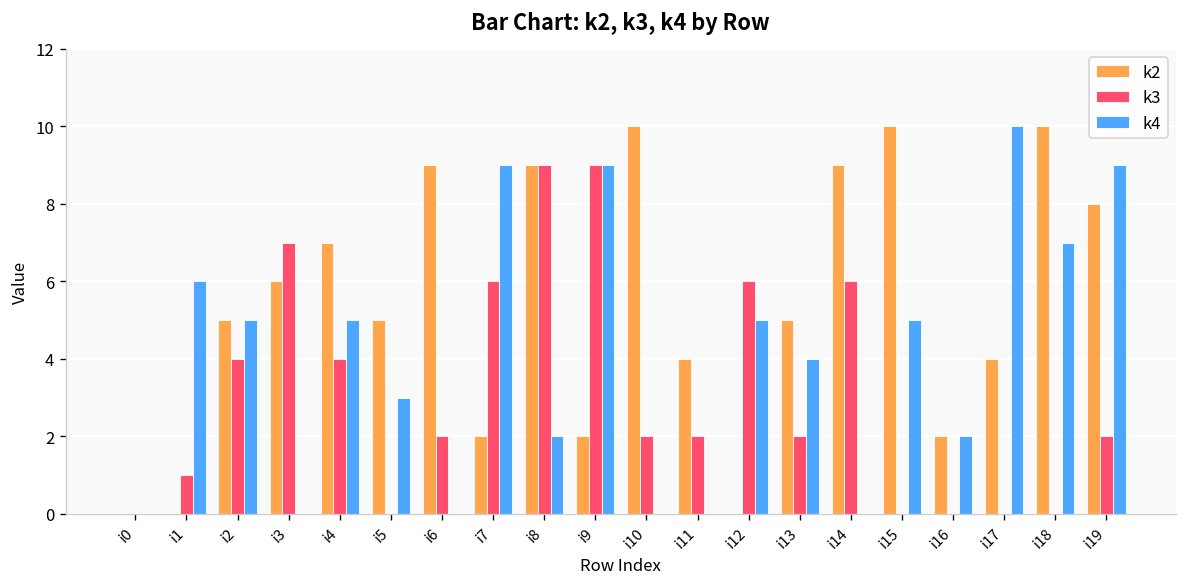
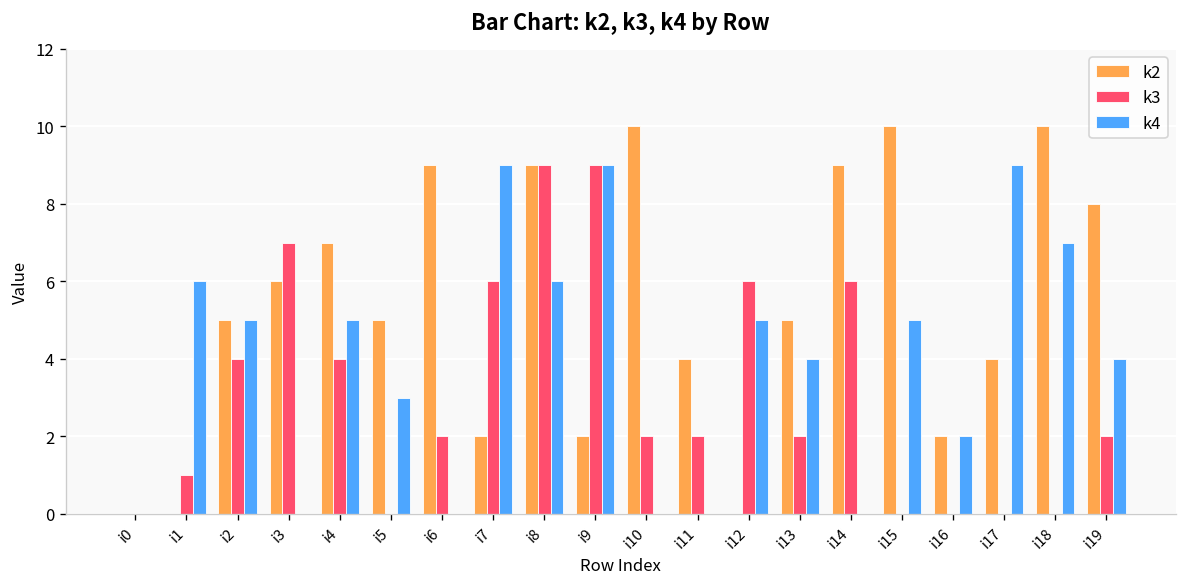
  {
    "k2": {
      "i0": 0,
      "i1": 0,
      "i2": 5,
      "i3": 6,
      "i4": 7,
      "i5": 5,
      "i6": 9,
      "i7": 2,
      "i8": 9,
      "i9": 2,
      "i10": 10,
      "i11": 4,
      "i12": 0,
      "i13": 5,
      "i14": 9,
      "i15": 10,
      "i16": 2,
      "i17": 4,
      "i18": 10,
      "i19": 8
    },
    "k3": {
      "i0": 0,
      "i1": 1,
      "i2": 4,
      "i3": 7,
      "i4": 4,
      "i5": 0,
      "i6": 2,
      "i7": 6,
      "i8": 9,
      "i9": 9,
      "i10": 2,
      "i11": 2,
      "i12": 6,
      "i13": 2,
      "i14": 6,
      "i15": 0,
      "i16": 0,
      "i17": 0,
      "i18": 0,
      "i19": 2
    },
    "k4": {
      "i0": 0,
      "i1": 6,
      "i2": 5,
      "i3": 0,
      "i4": 5,
      "i5": 3,
      "i6": 0,
      "i7": 9,
-     "i8": 2,
+     "i8": 6,
      "i9": 9,
      "i10": 0,
      "i11": 0,
      "i12": 5,
      "i13": 4,
      "i14": 0,
      "i15": 5,
      "i16": 2,
-     "i17": 10,
+     "i17": 9,
      "i18": 7,
-     "i19": 9
+     "i19": 4
    }
  }
